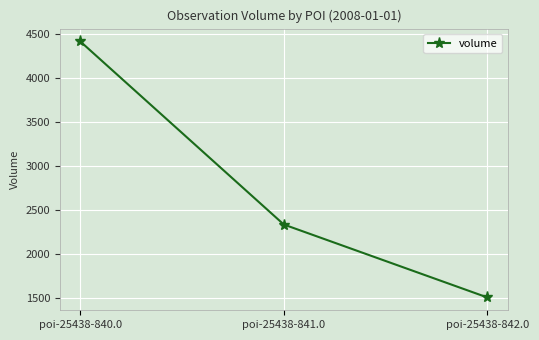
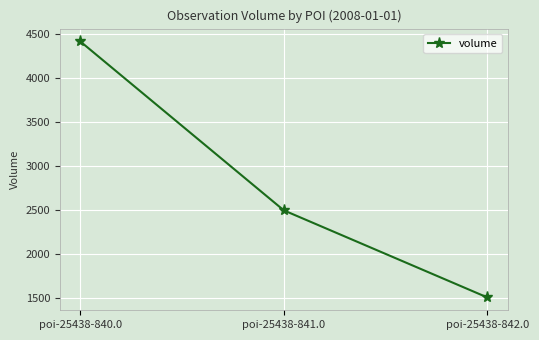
  {
    "poi-25438-840.0": 4400,
-   "poi-25438-841.0": 2300,
+   "poi-25438-841.0": 2500,
    "poi-25438-842.0": 1500
  }
